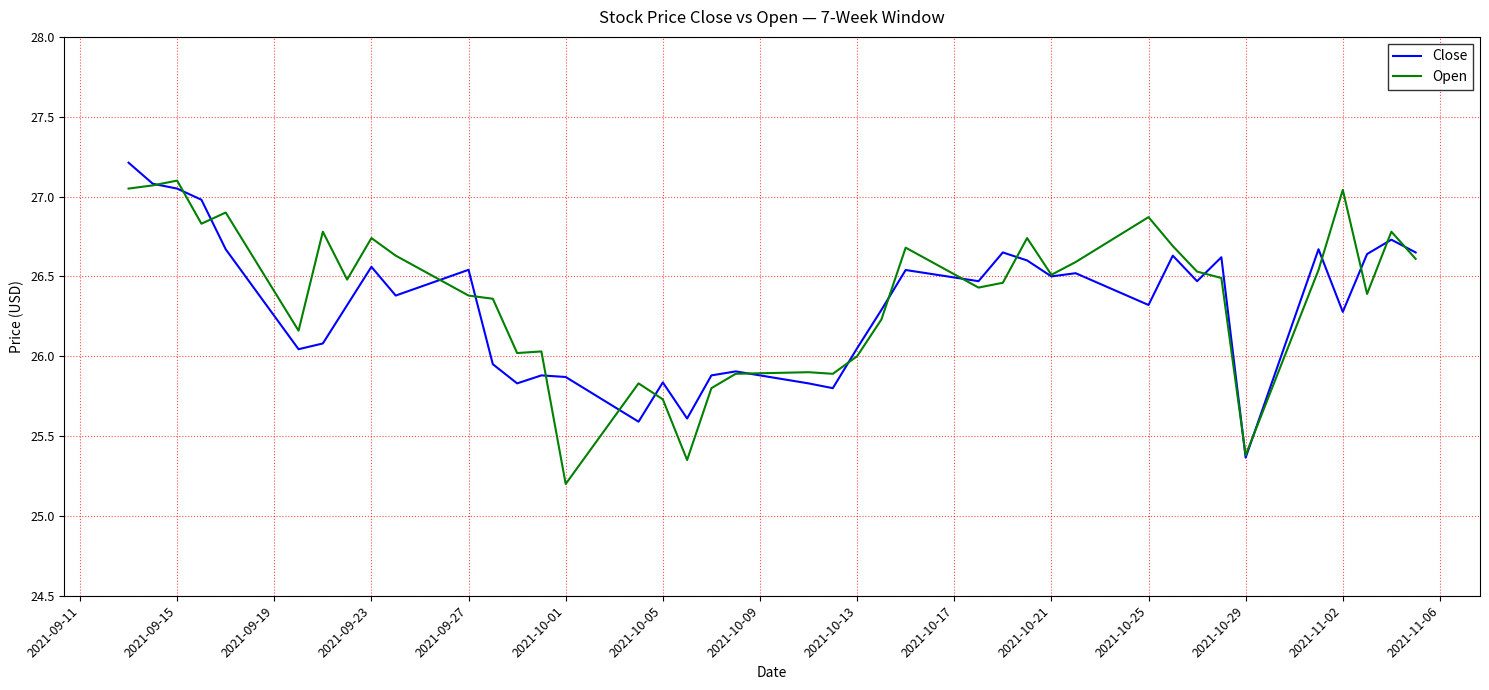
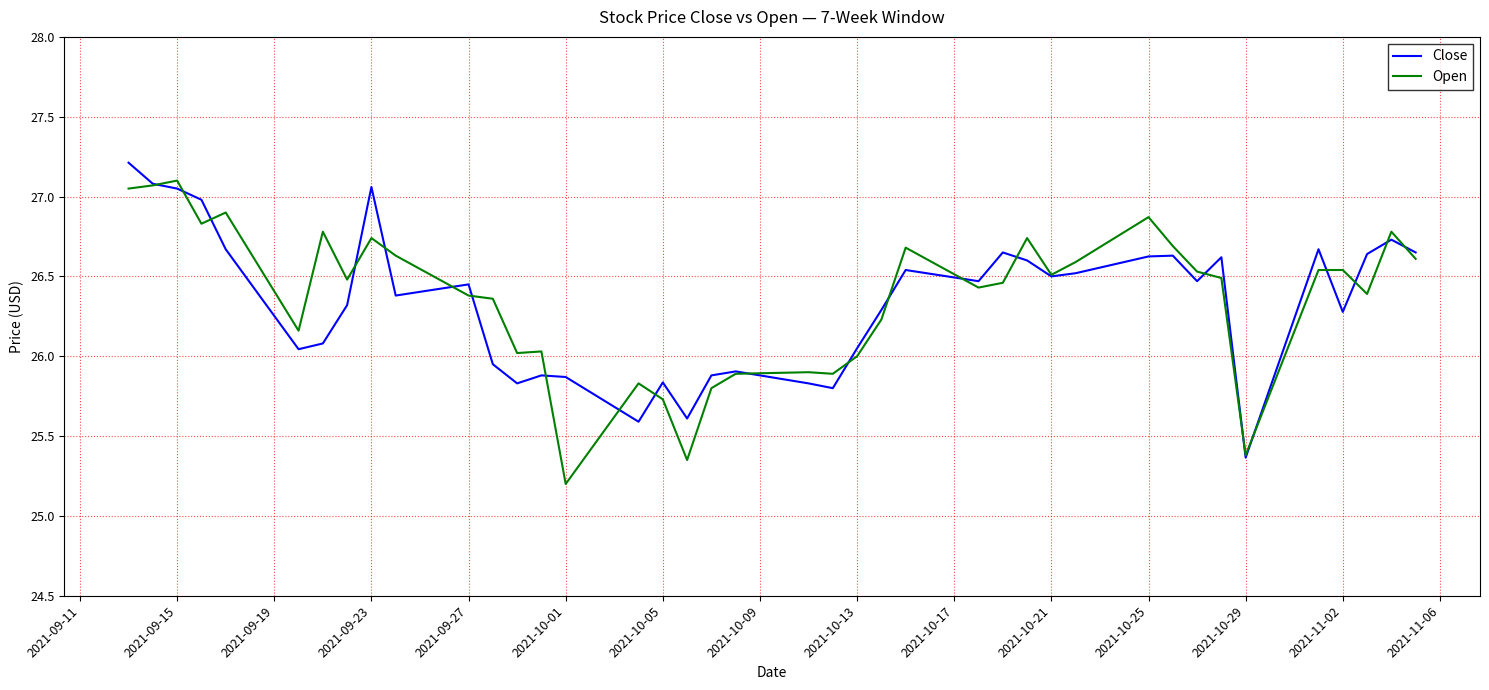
  {
    "Close": {
      "2021-09-15": 27.05,
-     "2021-09-23": 26.56,
-     "2021-09-27": 26.54,
+     "2021-09-23": 27.06,
+     "2021-09-27": 26.45,
      "2021-10-01": 25.87,
      "2021-10-05": 25.84,
      "2021-10-13": 26.05,
-     "2021-10-25": 26.32,
+     "2021-10-25": 26.63,
      "2021-11-02": 26.28
    },
    "Open": {
      "2021-09-15": 27.10,
      "2021-09-23": 26.74,
      "2021-09-27": 26.38,
      "2021-10-01": 25.20,
      "2021-10-05": 25.73,
      "2021-10-13": 26.00,
      "2021-10-25": 26.87,
-     "2021-11-02": 27.04
+     "2021-11-02": 26.54
    }
  }
